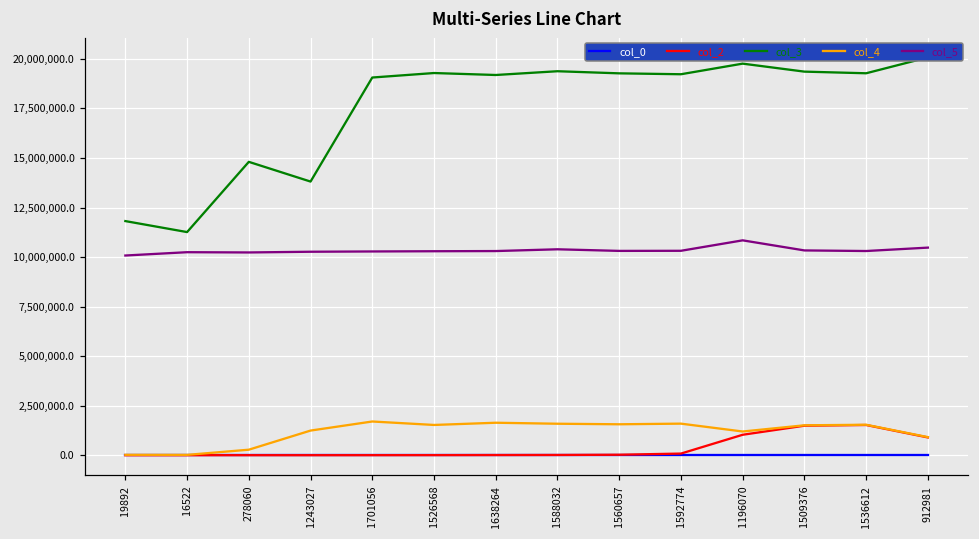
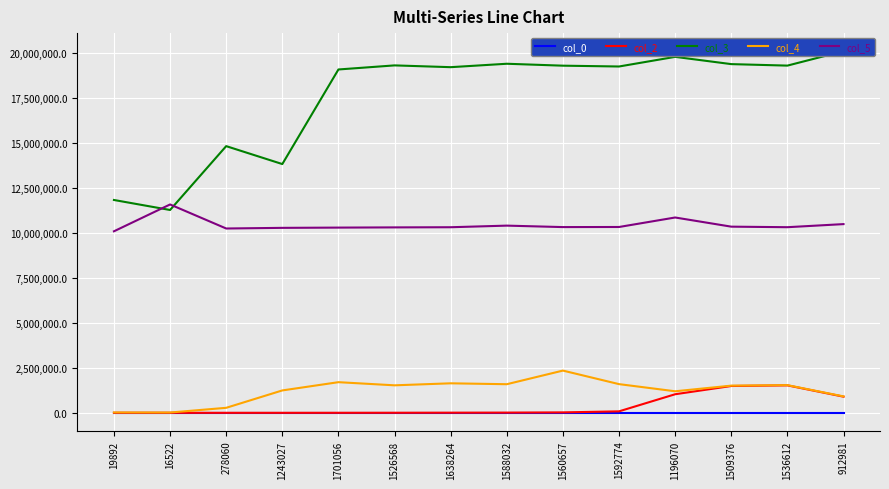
  {
    "col_0": {
      "1196070": "0",
      "1509376": "0",
      "1536612": "0",
      "912981": "0"
    },
    "col_2": {
      "1196070": "1,000,000"
    },
    "col_3": {
      "19892": "11,800,000",
      "16522": "11,300,000",
      "278060": "14,800,000",
      "1243027": "13,800,000",
      "1701056": "19,100,000",
      "1526568": "19,300,000",
      "1638264": "19,200,000",
      "1588032": "19,400,000",
      "1560657": "19,300,000",
      "1592774": "19,200,000",
      "1196070": "19,800,000",
      "1509376": "19,400,000",
      "1536612": "19,300,000"
    },
    "col_4": {
      "278060": "300,000",
      "1243027": "1,200,000",
      "1701056": "1,700,000",
      "1526568": "1,500,000",
      "1638264": "1,600,000",
      "1588032": "1,600,000",
-     "1560657": "1,600,000",
+     "1560657": "2,300,000",
      "1592774": "1,600,000",
      "1196070": "1,200,000"
    },
    "col_5": {
      "19892": "10,100,000",
-     "16522": "10,200,000",
+     "16522": "11,600,000",
      "278060": "10,200,000",
      "1243027": "10,300,000",
      "1701056": "10,300,000",
      "1526568": "10,300,000",
      "1638264": "10,300,000",
      "1588032": "10,400,000",
      "1560657": "10,300,000",
      "1592774": "10,300,000",
      "1196070": "10,800,000",
      "1509376": "10,300,000",
      "1536612": "10,300,000",
      "912981": "10,500,000"
    }
  }
